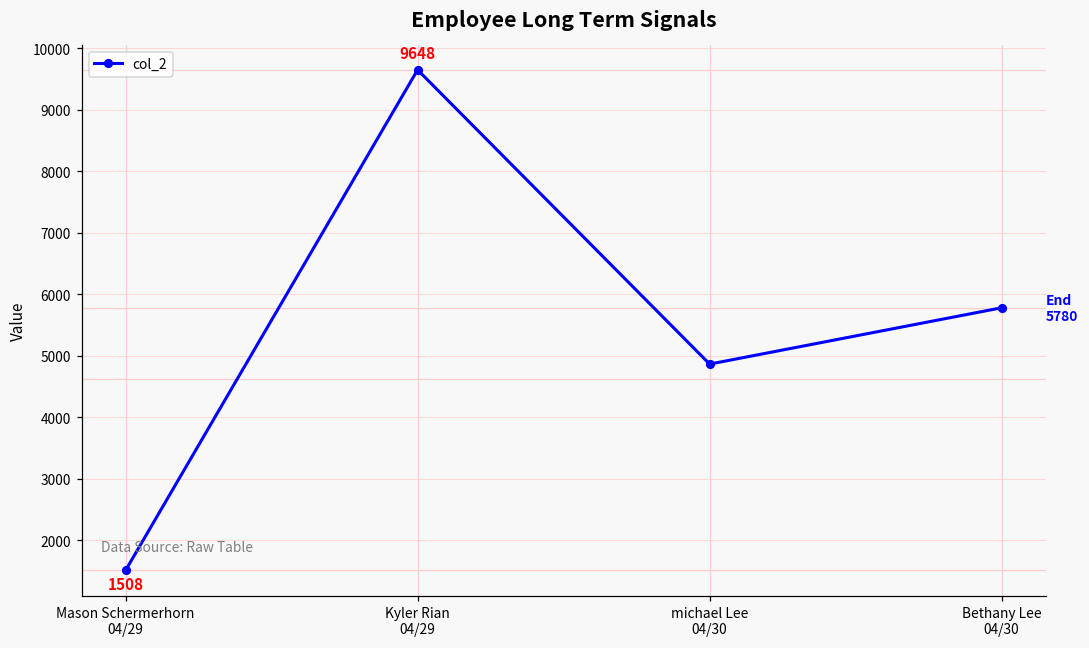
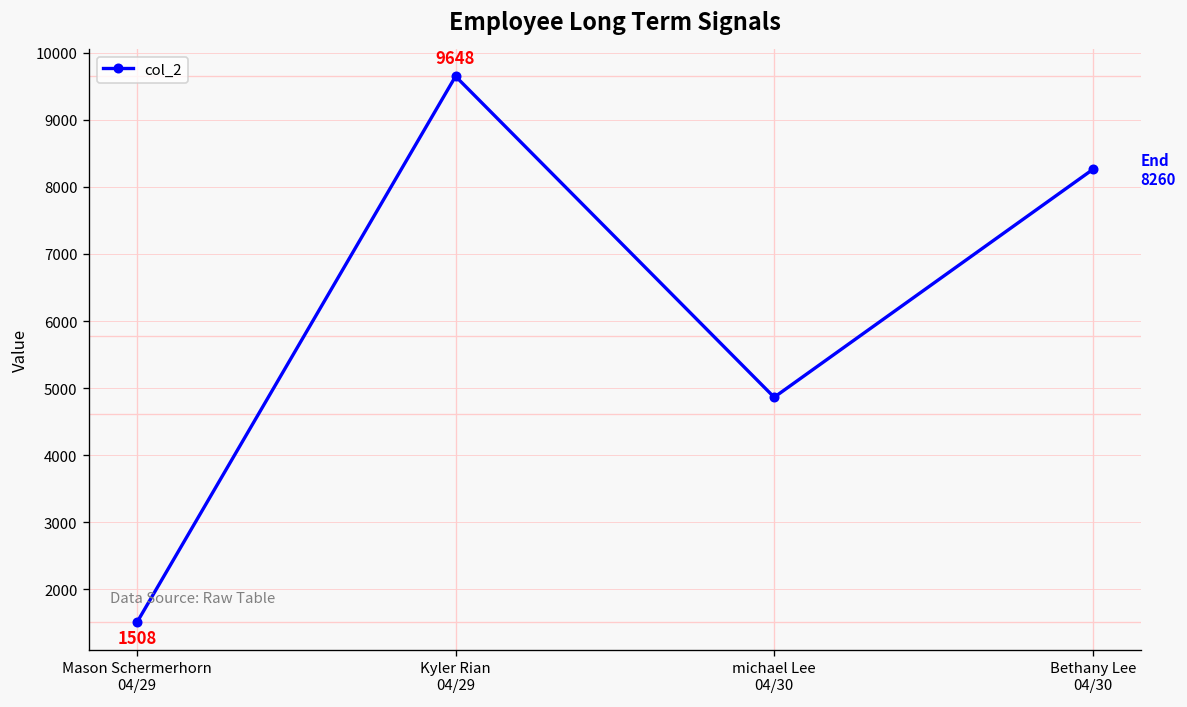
  {
    "Mason Schermerhorn 04/29": 1508,
    "Kyler Rian 04/29": 9648,
-   "Bethany Lee 04/30": 5780
+   "Bethany Lee 04/30": 8260
  }
